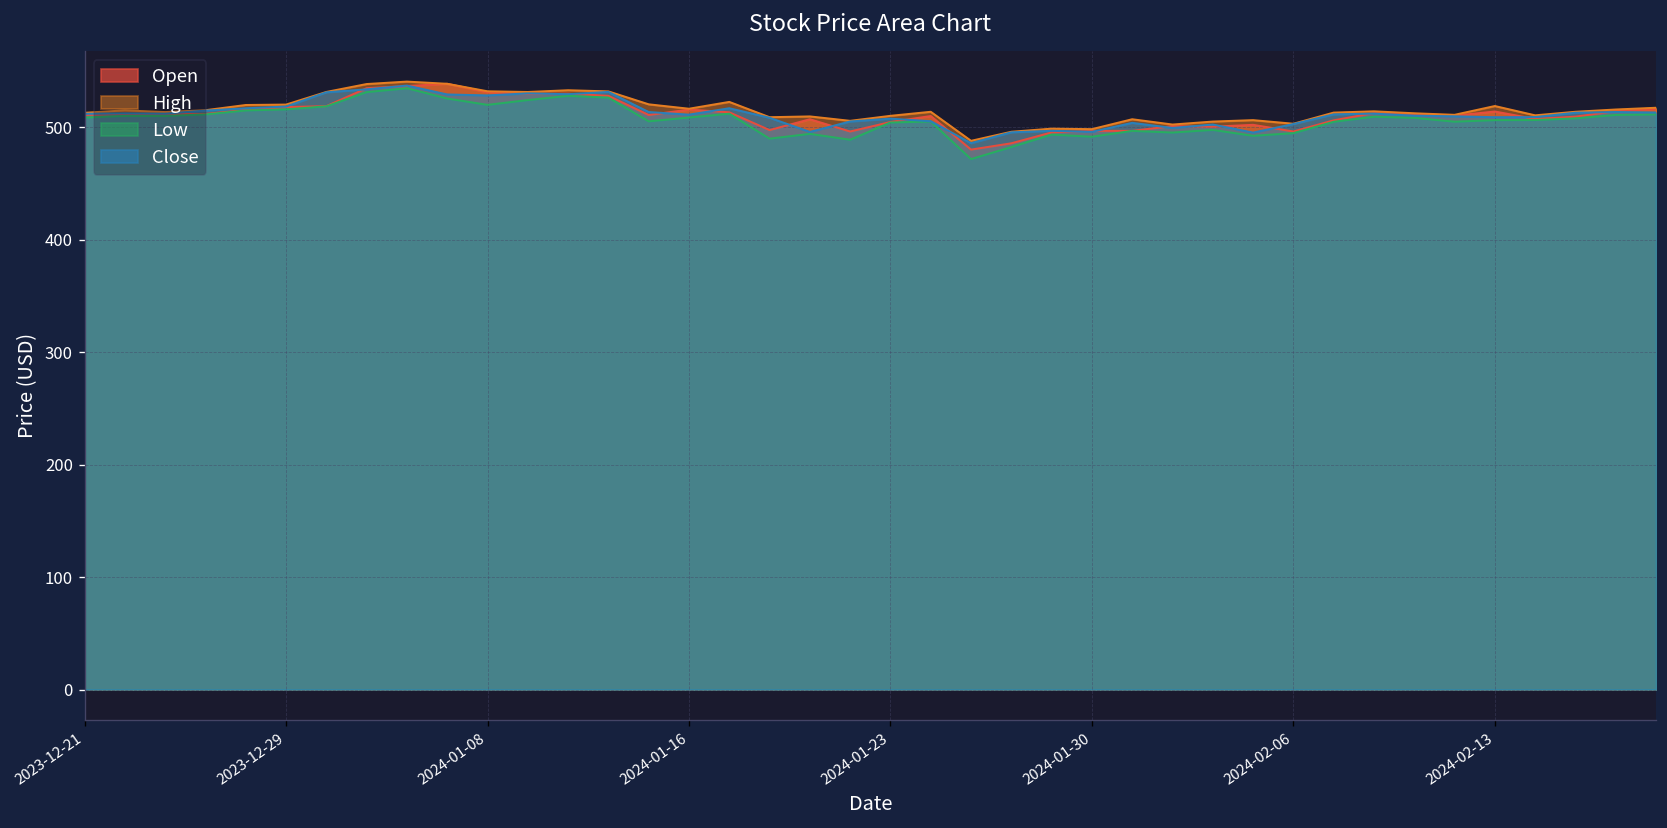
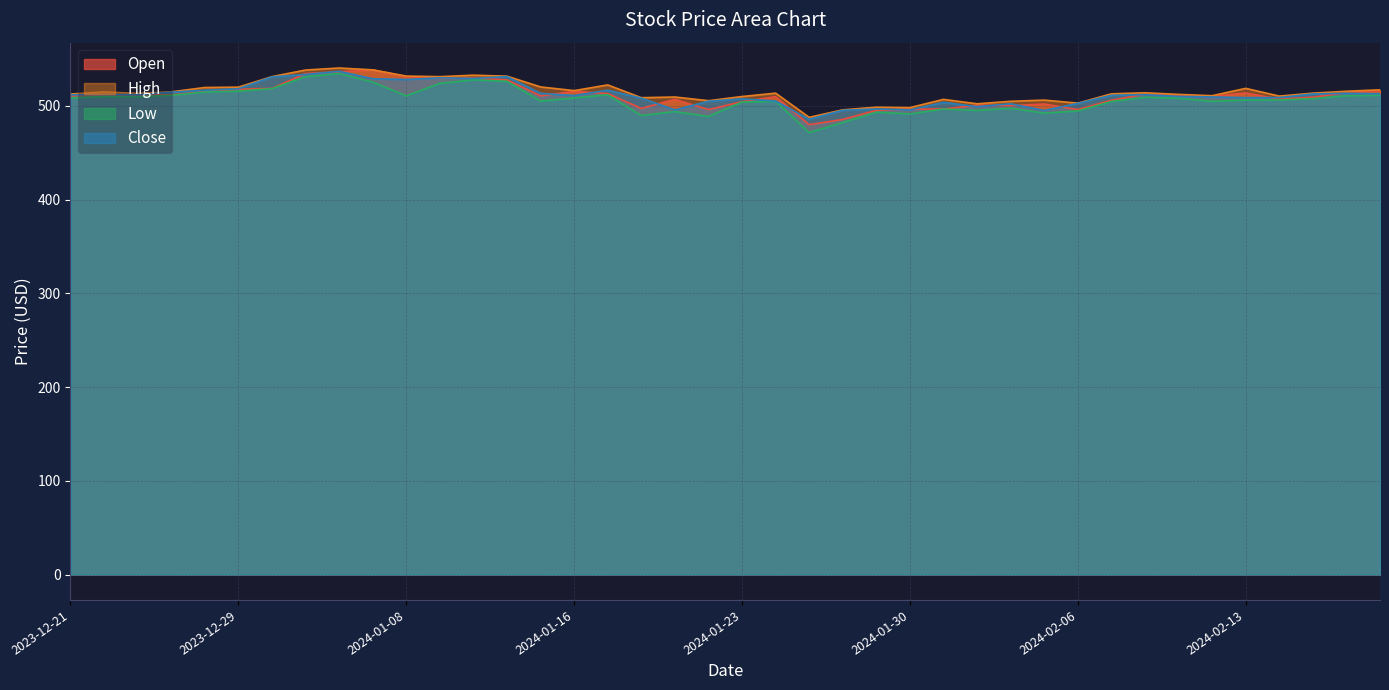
  {
    "Low": {
-     "2024-01-08": 520,
+     "2024-01-08": 510,
      "2024-01-30": 490
    },
    "Close": {
      "2024-01-08": 530
    }
  }
